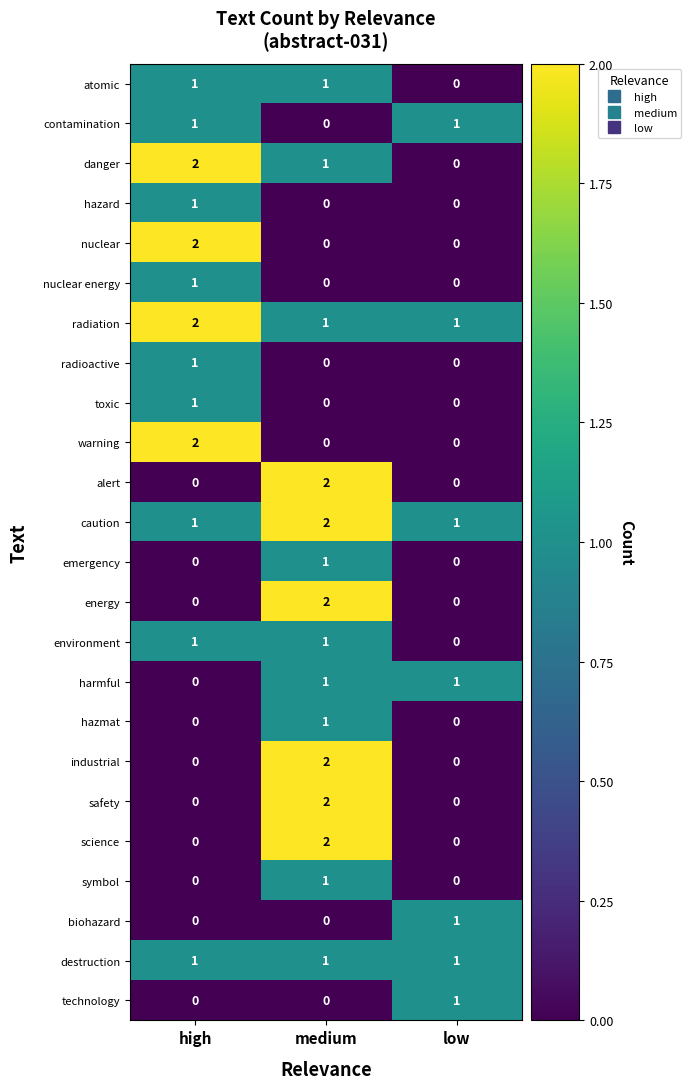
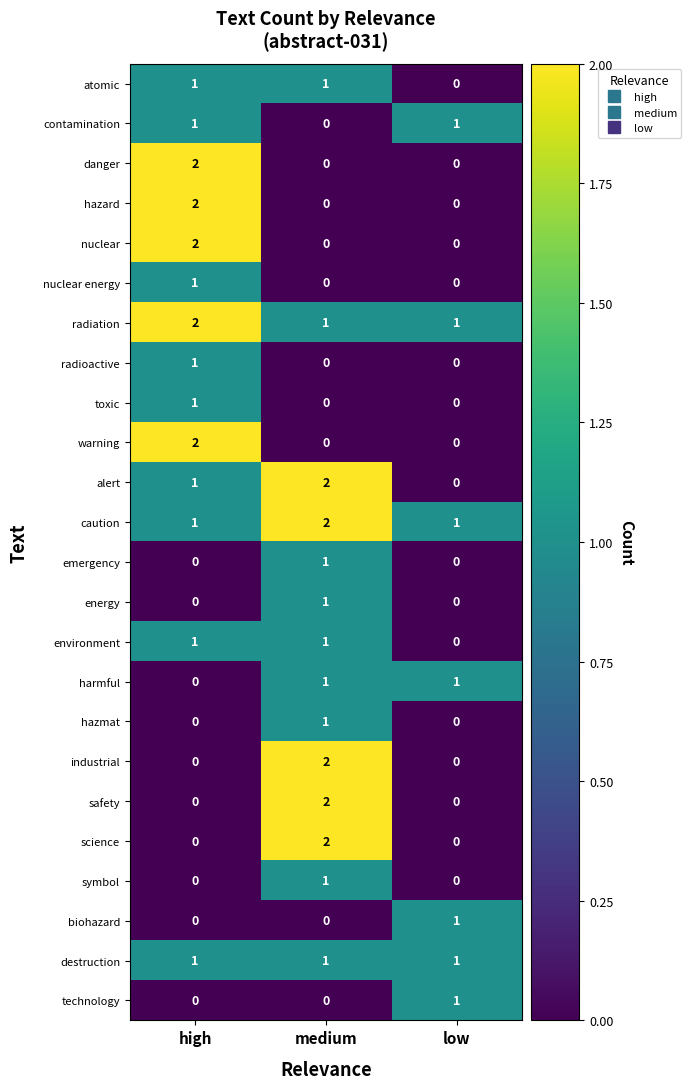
  {
    "atomic": {
      "high": 1,
      "medium": 1,
      "low": 0
    },
    "contamination": {
      "high": 1,
      "medium": 0,
      "low": 1
    },
    "danger": {
      "high": 2,
-     "medium": 1,
+     "medium": 0,
      "low": 0
    },
    "hazard": {
-     "high": 1,
+     "high": 2,
      "medium": 0,
      "low": 0
    },
    "nuclear": {
      "high": 2,
      "medium": 0,
      "low": 0
    },
    "nuclear energy": {
      "high": 1,
      "medium": 0,
      "low": 0
    },
    "radiation": {
      "high": 2,
      "medium": 1,
      "low": 1
    },
    "radioactive": {
      "high": 1,
      "medium": 0,
      "low": 0
    },
    "toxic": {
      "high": 1,
      "medium": 0,
      "low": 0
    },
    "warning": {
      "high": 2,
      "medium": 0,
      "low": 0
    },
    "alert": {
-     "high": 0,
+     "high": 1,
      "medium": 2,
      "low": 0
    },
    "caution": {
      "high": 1,
      "medium": 2,
      "low": 1
    },
    "emergency": {
      "high": 0,
      "medium": 1,
      "low": 0
    },
    "energy": {
      "high": 0,
-     "medium": 2,
+     "medium": 1,
      "low": 0
    },
    "environment": {
      "high": 1,
      "medium": 1,
      "low": 0
    },
    "harmful": {
      "high": 0,
      "medium": 1,
      "low": 1
    },
    "hazmat": {
      "high": 0,
      "medium": 1,
      "low": 0
    },
    "industrial": {
      "high": 0,
      "medium": 2,
      "low": 0
    },
    "safety": {
      "high": 0,
      "medium": 2,
      "low": 0
    },
    "science": {
      "high": 0,
      "medium": 2,
      "low": 0
    },
    "symbol": {
      "high": 0,
      "medium": 1,
      "low": 0
    },
    "biohazard": {
      "high": 0,
      "medium": 0,
      "low": 1
    },
    "destruction": {
      "high": 1,
      "medium": 1,
      "low": 1
    },
    "technology": {
      "high": 0,
      "medium": 0,
      "low": 1
    }
  }
